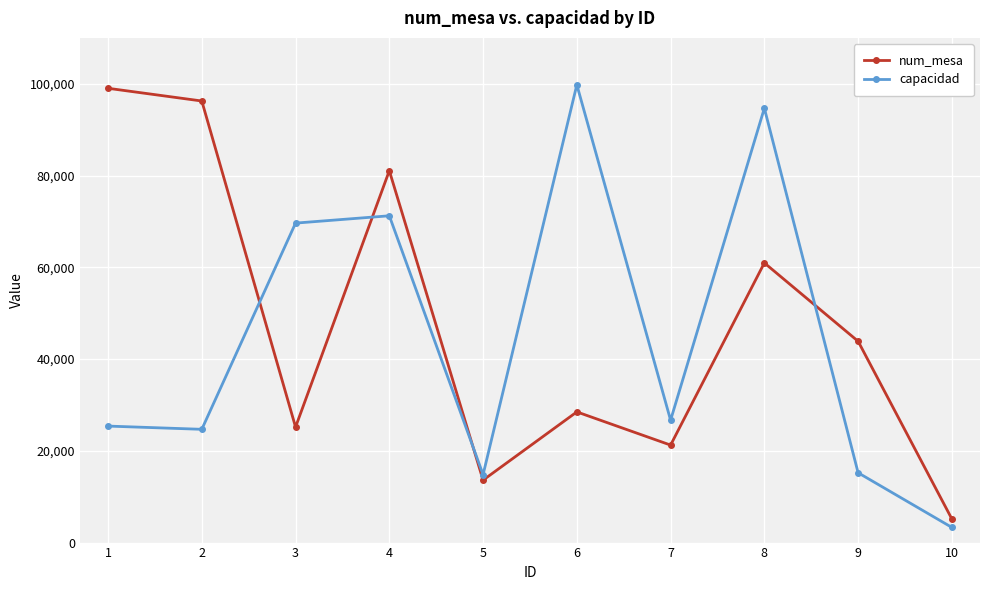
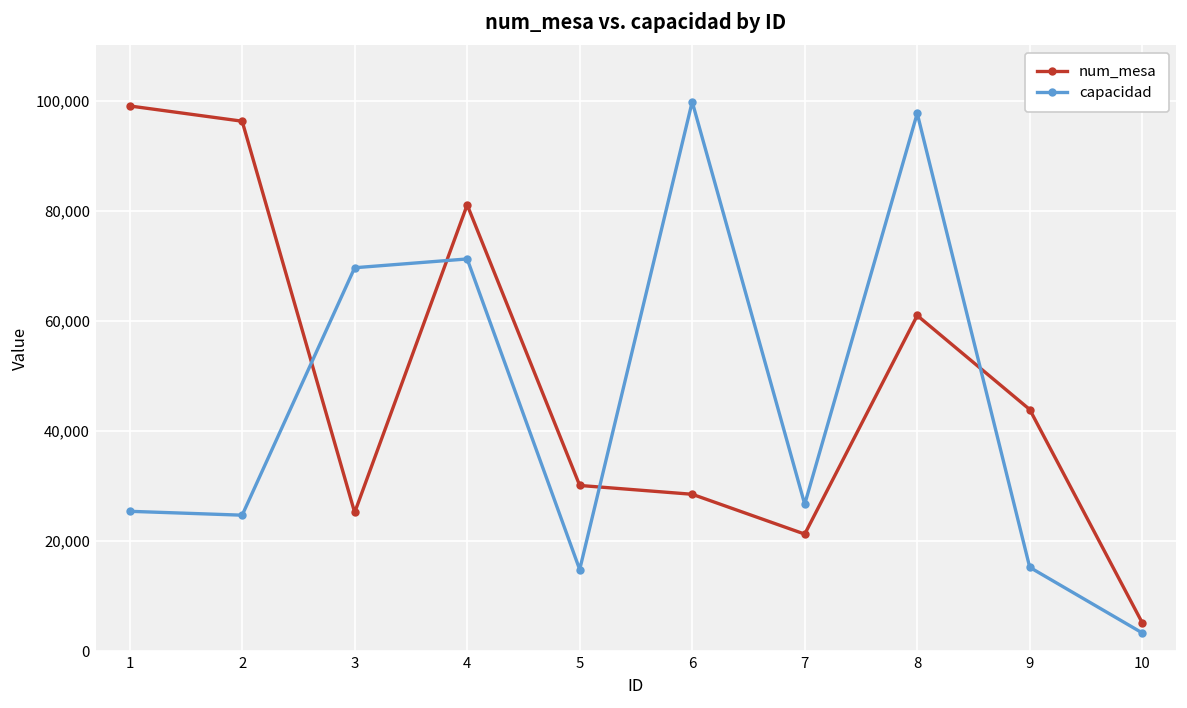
  {
    "num_mesa": {
      "1": "99,000",
      "2": "96,000",
      "3": "25,000",
      "4": "81,000",
-     "5": "14,000",
+     "5": "30,000",
      "6": "28,000",
      "7": "21,000",
      "8": "61,000",
      "9": "44,000",
      "10": "5,000"
    },
    "capacidad": {
      "1": "25,000",
      "2": "25,000",
      "3": "70,000",
      "4": "71,000",
      "5": "15,000",
      "6": "100,000",
      "7": "27,000",
-     "8": "95,000",
+     "8": "98,000",
      "9": "15,000",
      "10": "3,000"
    }
  }
